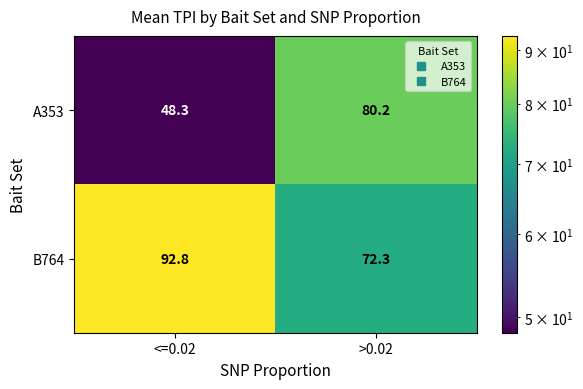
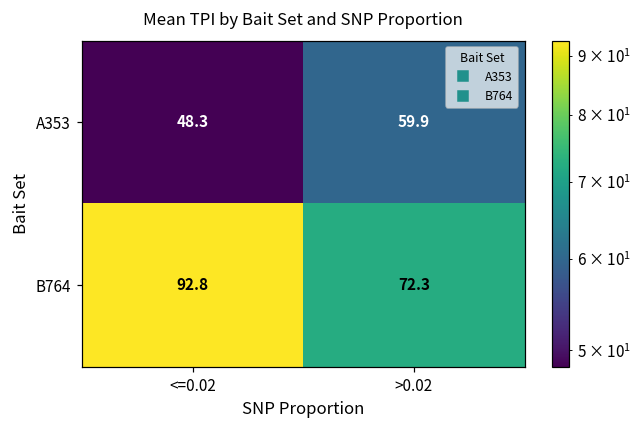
  {
    "A353": {
      "<=0.02": 48.3,
-     ">0.02": 80.2
+     ">0.02": 59.9
    },
    "B764": {
      "<=0.02": 92.8,
      ">0.02": 72.3
    }
  }
